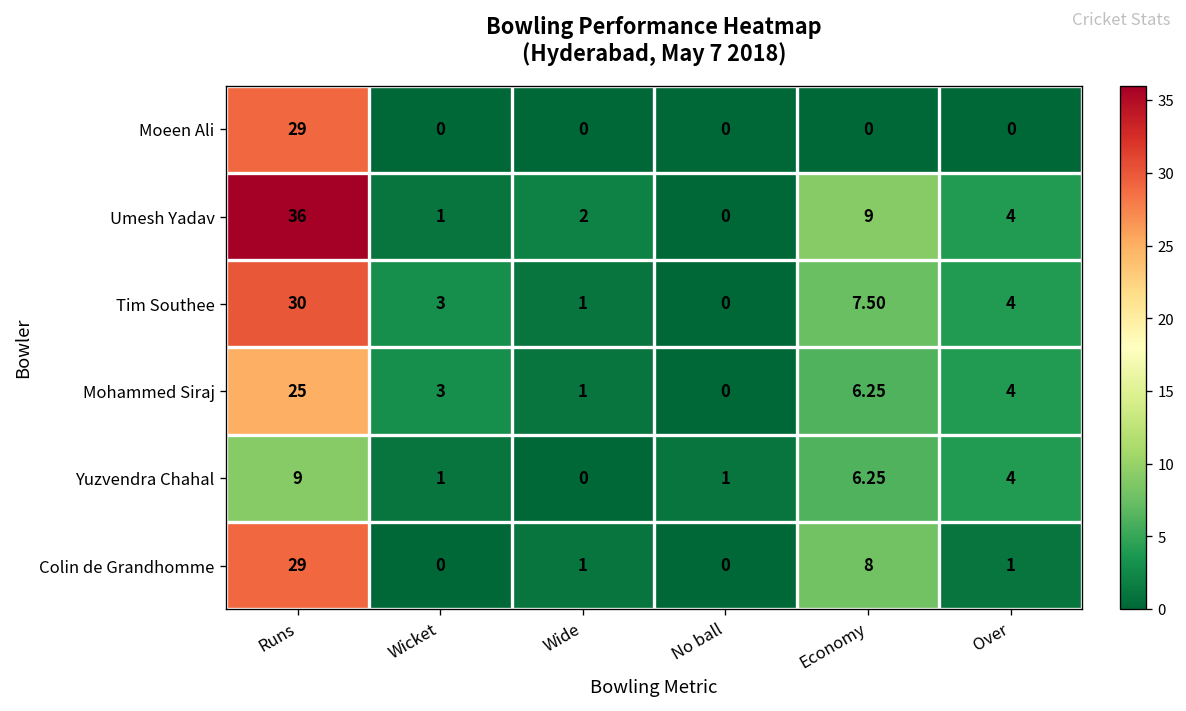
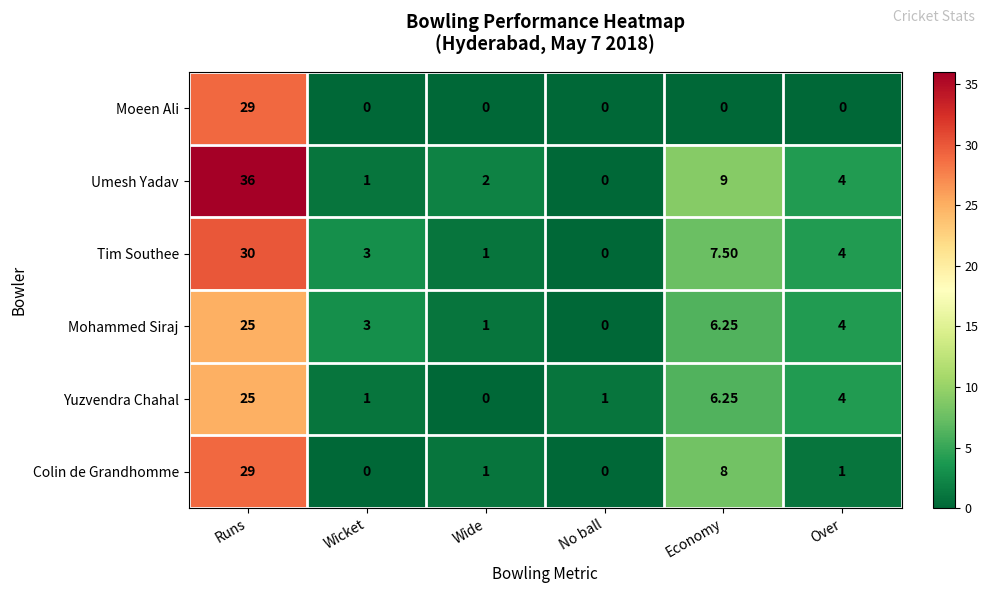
  {
    "Moeen Ali": {
      "Runs": 29,
      "Wicket": 0,
      "Wide": 0,
      "No ball": 0,
      "Economy": 0,
      "Over": 0
    },
    "Umesh Yadav": {
      "Runs": 36,
      "Wicket": 1,
      "Wide": 2,
      "No ball": 0,
      "Economy": 9,
      "Over": 4
    },
    "Tim Southee": {
      "Runs": 30,
      "Wicket": 3,
      "Wide": 1,
      "No ball": 0,
      "Economy": 7.50,
      "Over": 4
    },
    "Mohammed Siraj": {
      "Runs": 25,
      "Wicket": 3,
      "Wide": 1,
      "No ball": 0,
      "Economy": 6.25,
      "Over": 4
    },
    "Yuzvendra Chahal": {
-     "Runs": 9,
+     "Runs": 25,
      "Wicket": 1,
      "Wide": 0,
      "No ball": 1,
      "Economy": 6.25,
      "Over": 4
    },
    "Colin de Grandhomme": {
      "Runs": 29,
      "Wicket": 0,
      "Wide": 1,
      "No ball": 0,
      "Economy": 8,
      "Over": 1
    }
  }
